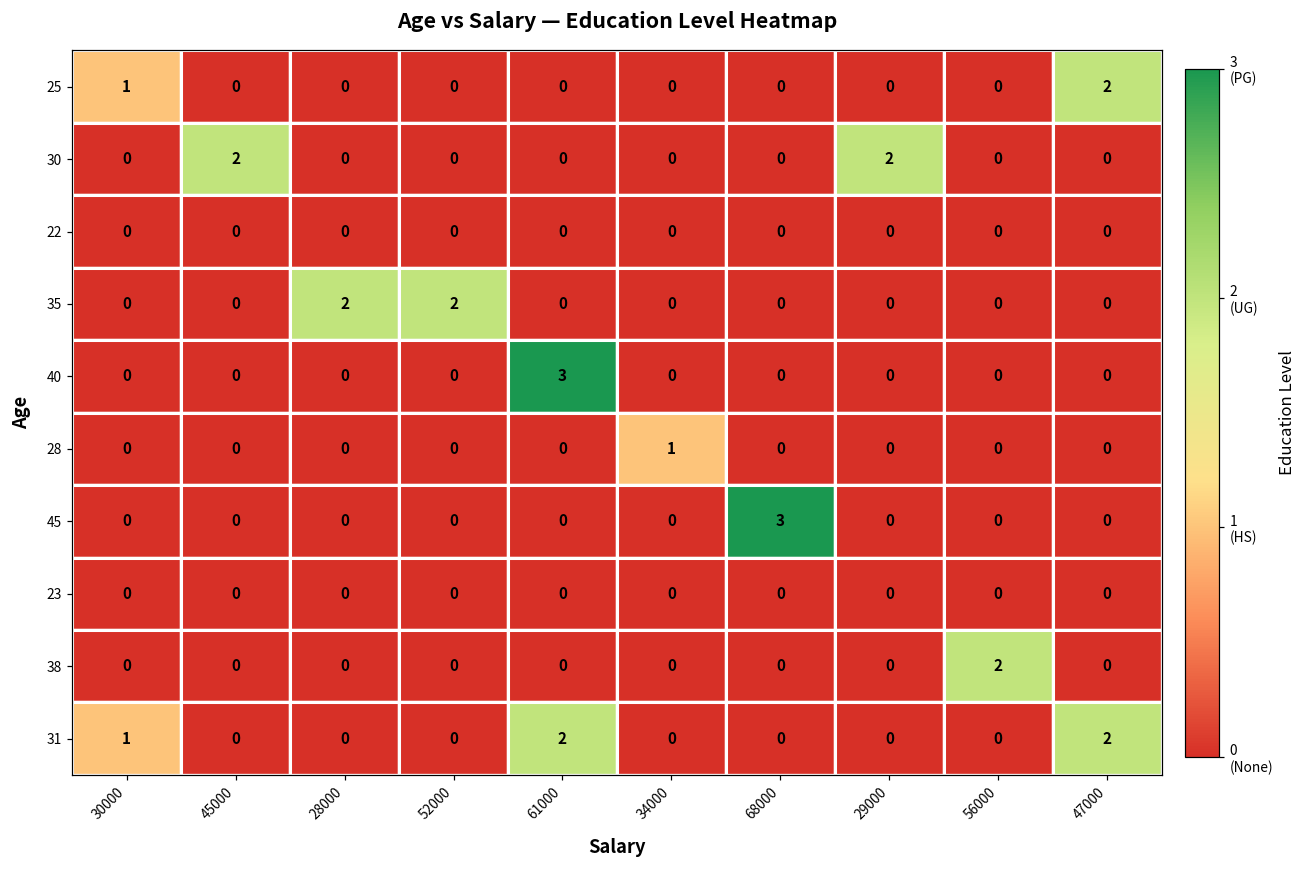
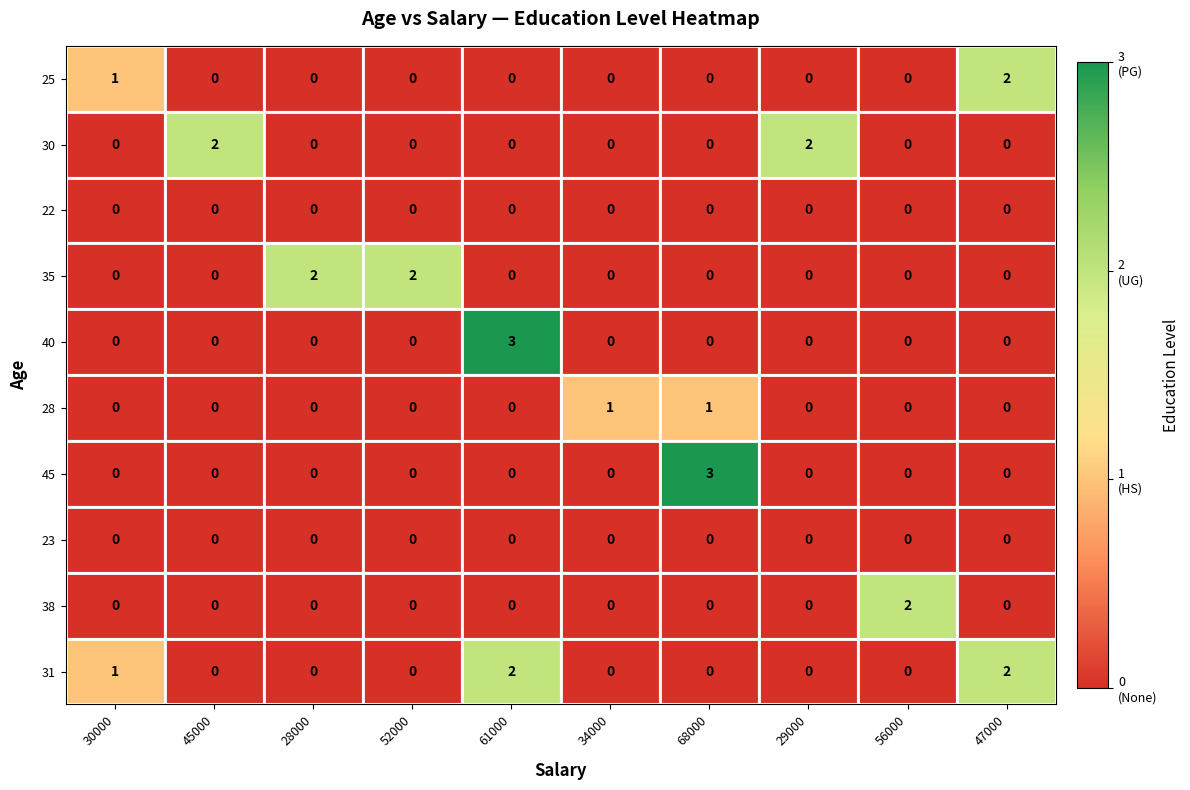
  {
    "25": {
      "30000": 1,
      "45000": 0,
      "28000": 0,
      "52000": 0,
      "61000": 0,
      "34000": 0,
      "68000": 0,
      "29000": 0,
      "56000": 0,
      "47000": 2
    },
    "30": {
      "30000": 0,
      "45000": 2,
      "28000": 0,
      "52000": 0,
      "61000": 0,
      "34000": 0,
      "68000": 0,
      "29000": 2,
      "56000": 0,
      "47000": 0
    },
    "22": {
      "30000": 0,
      "45000": 0,
      "28000": 0,
      "52000": 0,
      "61000": 0,
      "34000": 0,
      "68000": 0,
      "29000": 0,
      "56000": 0,
      "47000": 0
    },
    "35": {
      "30000": 0,
      "45000": 0,
      "28000": 2,
      "52000": 2,
      "61000": 0,
      "34000": 0,
      "68000": 0,
      "29000": 0,
      "56000": 0,
      "47000": 0
    },
    "40": {
      "30000": 0,
      "45000": 0,
      "28000": 0,
      "52000": 0,
      "61000": 3,
      "34000": 0,
      "68000": 0,
      "29000": 0,
      "56000": 0,
      "47000": 0
    },
    "28": {
      "30000": 0,
      "45000": 0,
      "28000": 0,
      "52000": 0,
      "61000": 0,
      "34000": 1,
-     "68000": 0,
+     "68000": 1,
      "29000": 0,
      "56000": 0,
      "47000": 0
    },
    "45": {
      "30000": 0,
      "45000": 0,
      "28000": 0,
      "52000": 0,
      "61000": 0,
      "34000": 0,
      "68000": 3,
      "29000": 0,
      "56000": 0,
      "47000": 0
    },
    "23": {
      "30000": 0,
      "45000": 0,
      "28000": 0,
      "52000": 0,
      "61000": 0,
      "34000": 0,
      "68000": 0,
      "29000": 0,
      "56000": 0,
      "47000": 0
    },
    "38": {
      "30000": 0,
      "45000": 0,
      "28000": 0,
      "52000": 0,
      "61000": 0,
      "34000": 0,
      "68000": 0,
      "29000": 0,
      "56000": 2,
      "47000": 0
    },
    "31": {
      "30000": 1,
      "45000": 0,
      "28000": 0,
      "52000": 0,
      "61000": 2,
      "34000": 0,
      "68000": 0,
      "29000": 0,
      "56000": 0,
      "47000": 2
    }
  }
